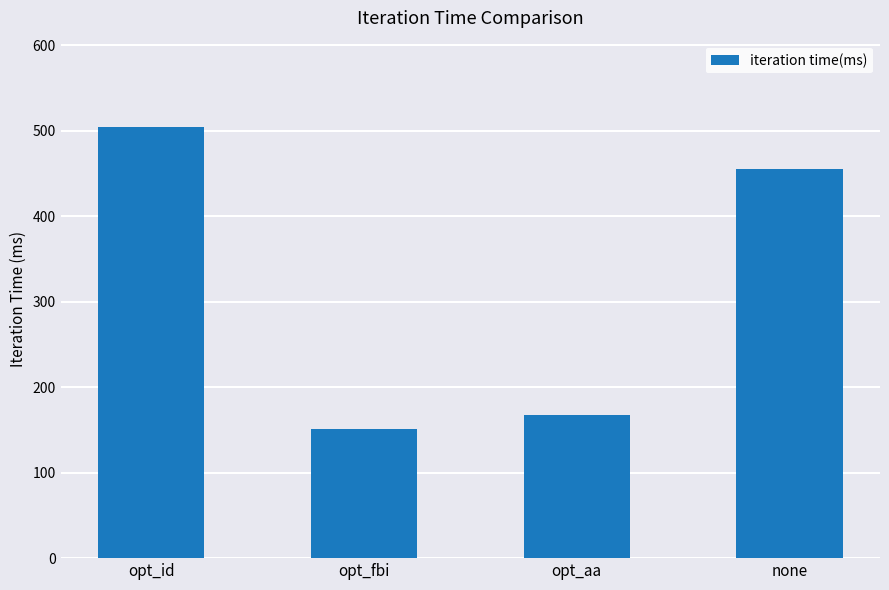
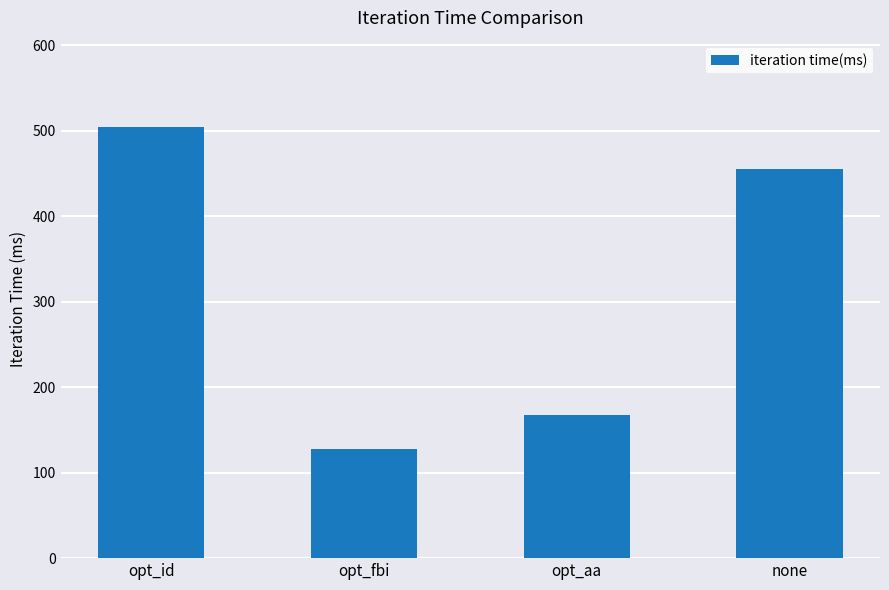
  {
    "opt_id": 500,
-   "opt_fbi": 150,
+   "opt_fbi": 130,
    "opt_aa": 170,
    "none": 450
  }
